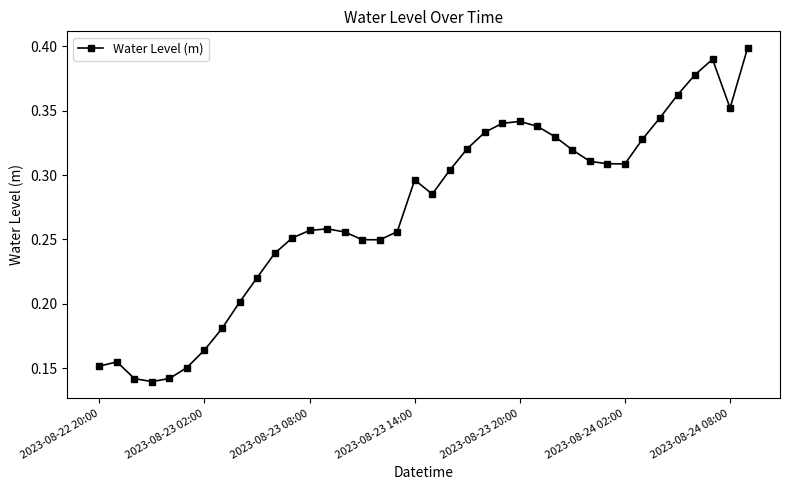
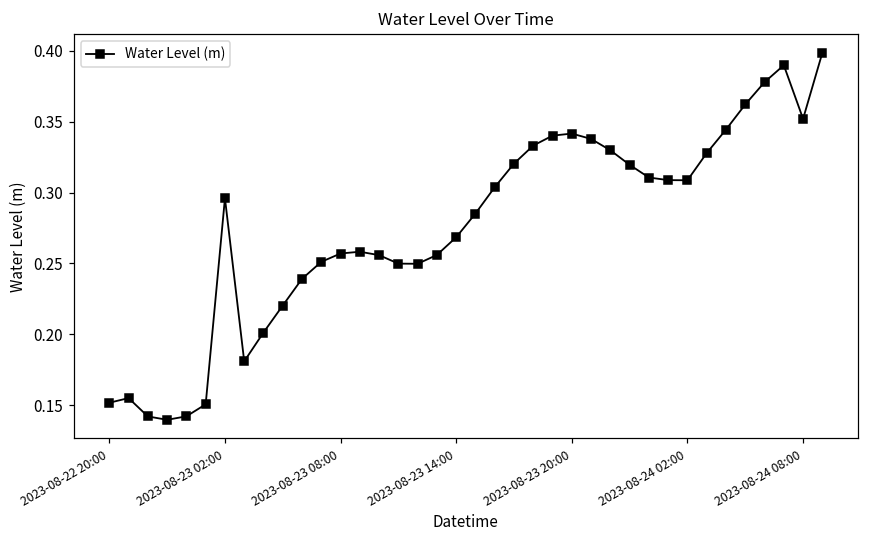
  {
    "2023-08-22 20:00": 0.152,
-   "2023-08-23 02:00": 0.164,
+   "2023-08-23 02:00": 0.296,
    "2023-08-23 08:00": 0.257,
-   "2023-08-23 14:00": 0.296,
+   "2023-08-23 14:00": 0.268,
    "2023-08-23 20:00": 0.342,
    "2023-08-24 02:00": 0.309,
    "2023-08-24 08:00": 0.352
  }
